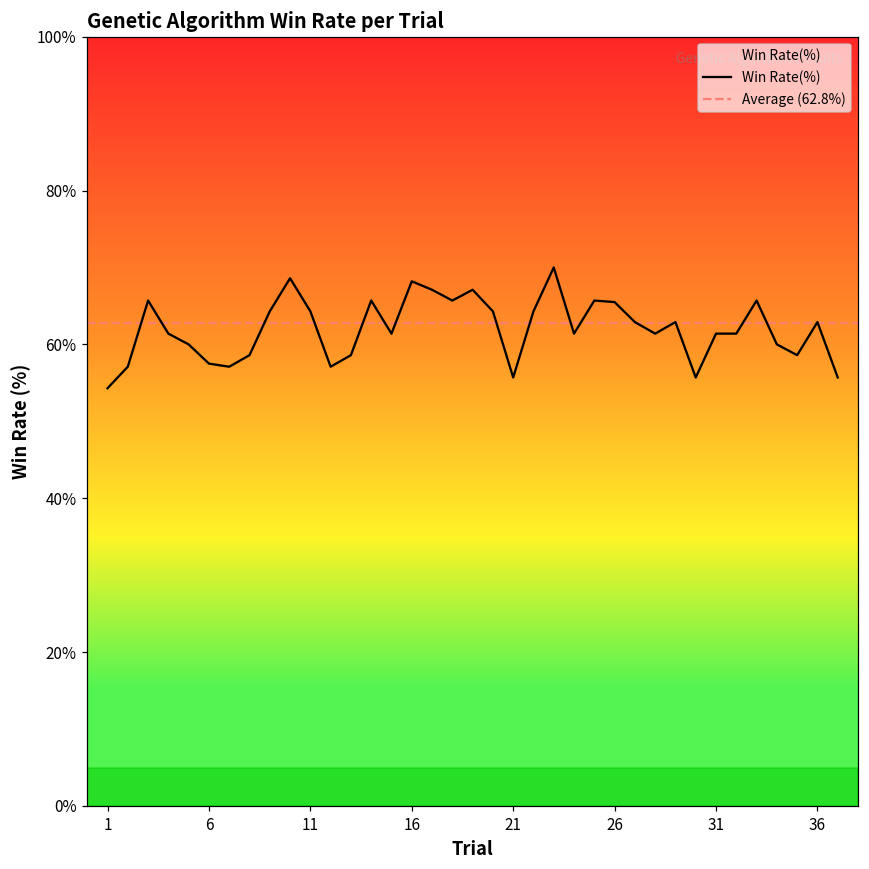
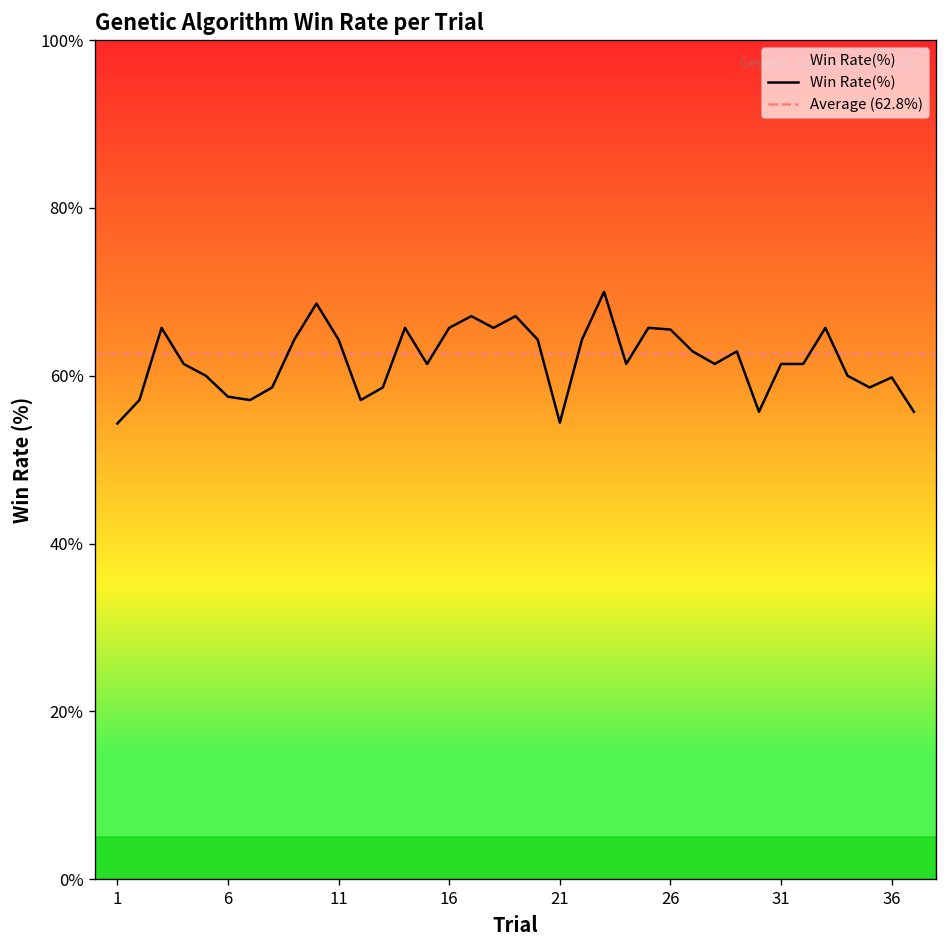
  {
    "1": "54%",
    "6": "58%",
    "11": "64%",
-   "16": "68%",
-   "21": "56%",
+   "16": "66%",
+   "21": "54%",
    "26": "66%",
    "31": "61%",
-   "36": "63%"
+   "36": "60%"
  }
